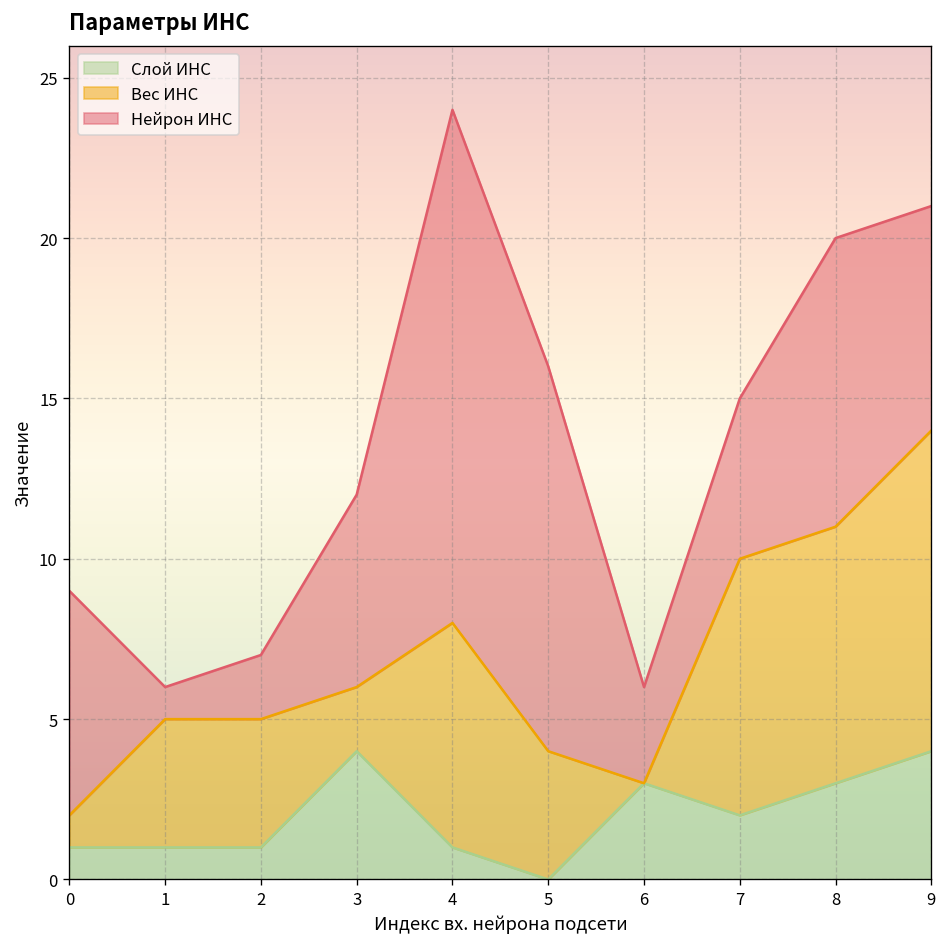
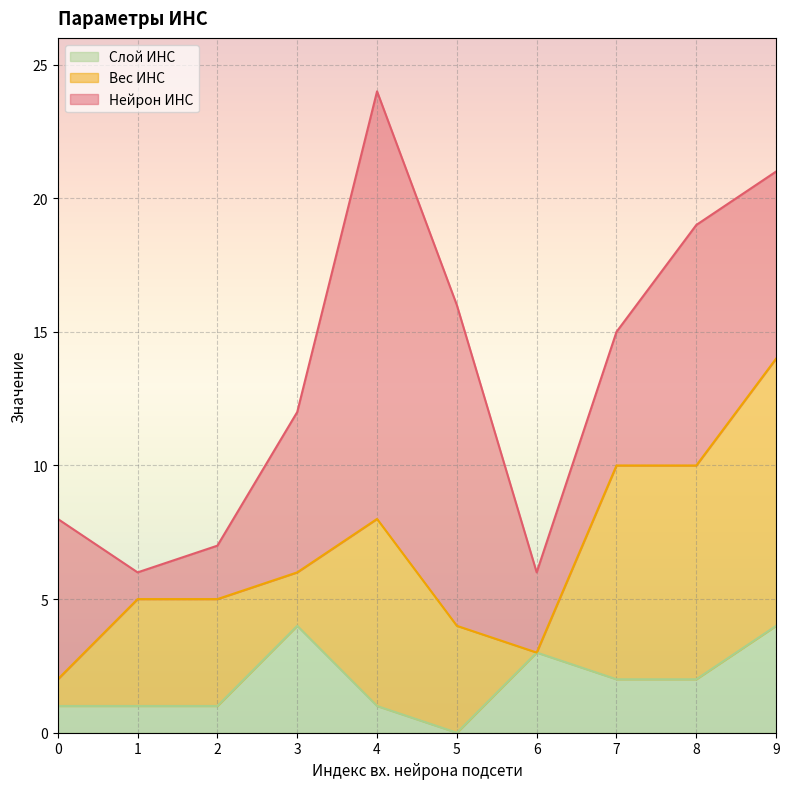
  {
    "Слой ИНС": {
      "0": 1,
      "1": 1,
      "2": 1,
      "3": 4,
      "4": 1,
      "5": 0,
      "7": 2,
-     "8": 3,
+     "8": 2,
      "9": 4
    },
    "Вес ИНС": {
      "0": 1,
      "1": 4,
      "2": 4,
      "3": 2,
      "4": 7,
      "5": 4,
      "7": 8,
      "8": 8,
      "9": 10
    },
    "Нейрон ИНС": {
-     "0": 7,
+     "0": 6,
      "1": 1,
      "2": 2,
      "3": 6,
      "4": 16,
      "5": 12,
      "6": 3,
      "7": 5,
      "8": 9,
      "9": 7
    }
  }
